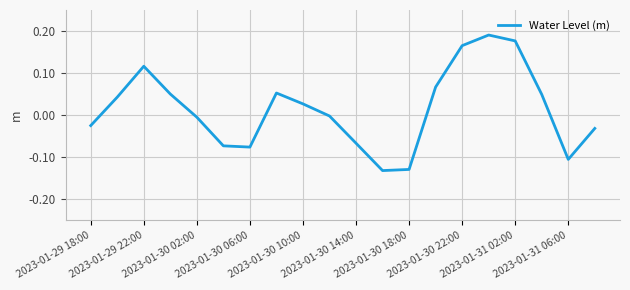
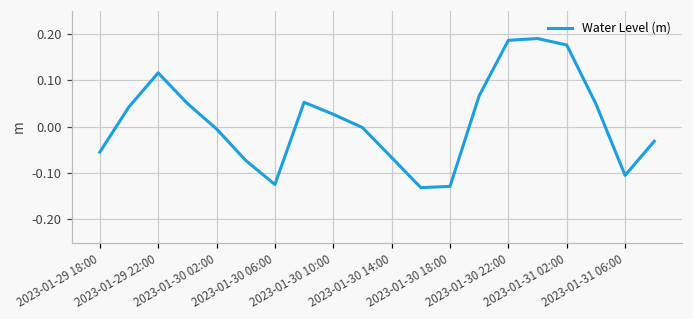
  {
-   "2023-01-29 18:00": -0.02,
+   "2023-01-29 18:00": -0.05,
    "2023-01-29 22:00": 0.12,
    "2023-01-30 02:00": 0.00,
-   "2023-01-30 06:00": -0.08,
+   "2023-01-30 06:00": -0.12,
    "2023-01-30 10:00": 0.03,
    "2023-01-30 14:00": -0.07,
    "2023-01-30 18:00": -0.13,
-   "2023-01-30 22:00": 0.17,
+   "2023-01-30 22:00": 0.19,
    "2023-01-31 02:00": 0.18,
    "2023-01-31 06:00": -0.10
  }
